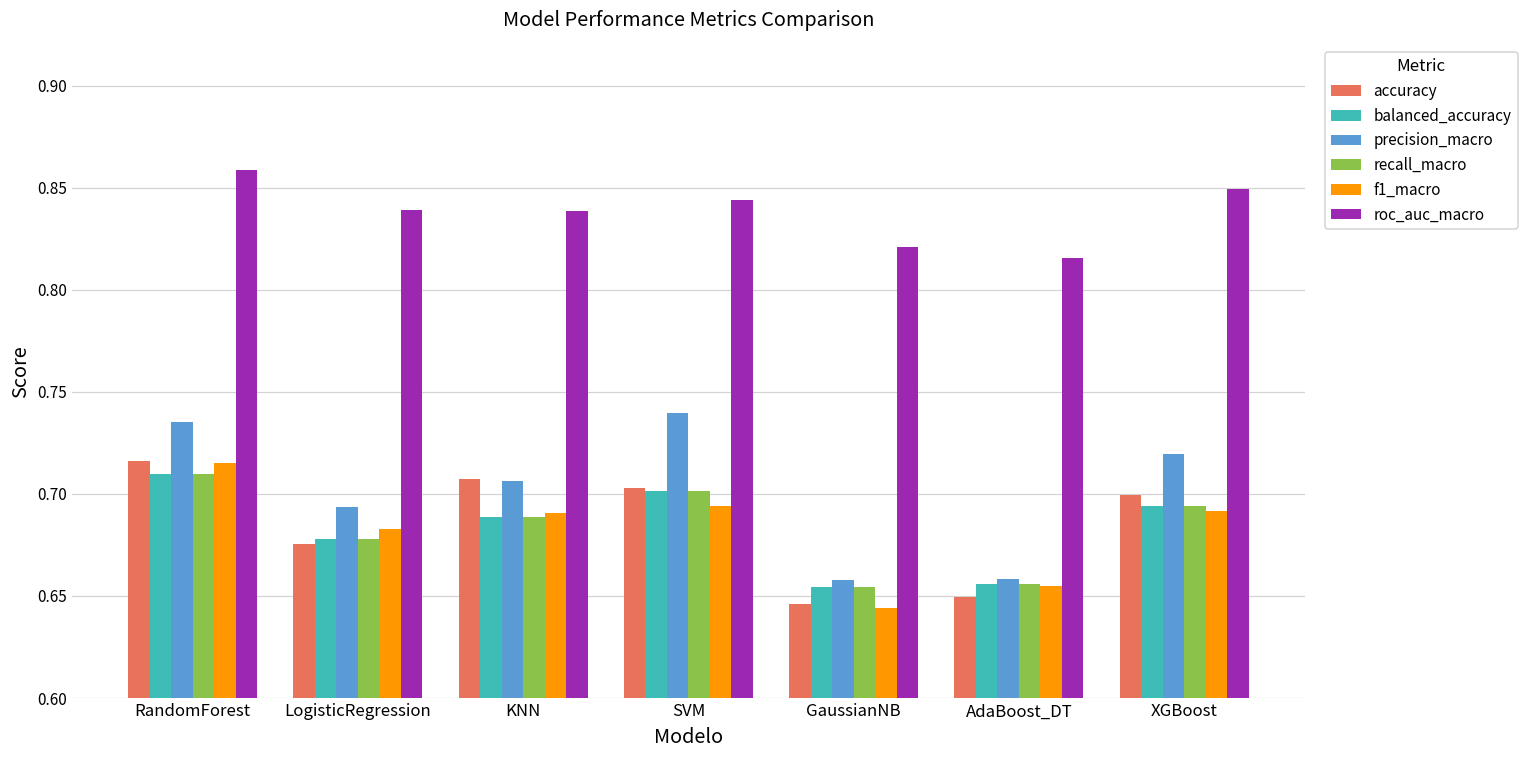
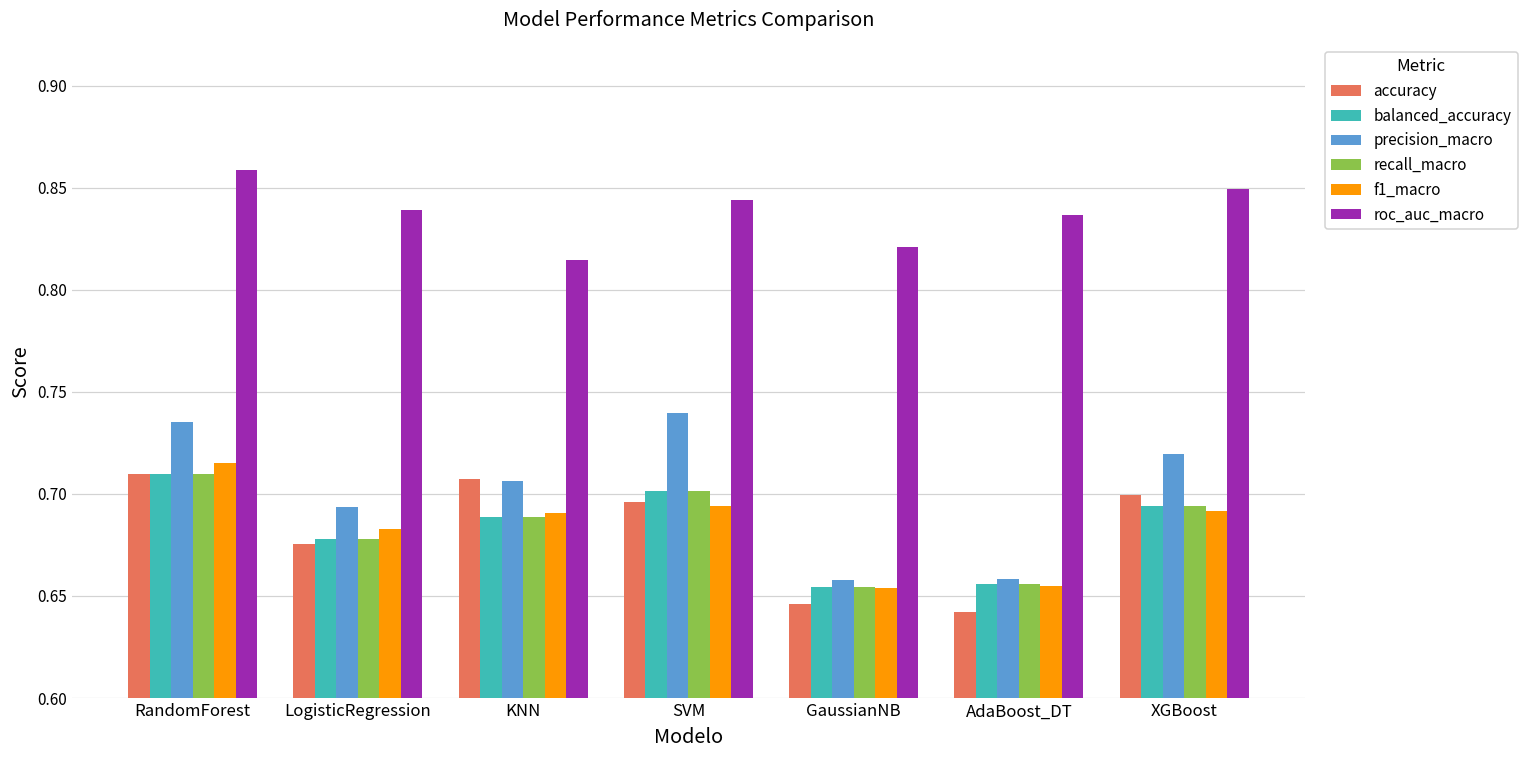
  {
    "accuracy": {
-     "RandomForest": 0.716,
+     "RandomForest": 0.710,
      "LogisticRegression": 0.675,
      "KNN": 0.707,
-     "SVM": 0.703,
+     "SVM": 0.696,
      "GaussianNB": 0.646,
-     "AdaBoost_DT": 0.649,
+     "AdaBoost_DT": 0.642,
      "XGBoost": 0.699
    },
    "recall_macro": {
      "RandomForest": 0.710,
      "LogisticRegression": 0.678,
      "KNN": 0.689,
      "SVM": 0.702,
      "GaussianNB": 0.654,
      "AdaBoost_DT": 0.656,
      "XGBoost": 0.694
    },
    "f1_macro": {
      "RandomForest": 0.715,
      "LogisticRegression": 0.683,
      "KNN": 0.691,
      "SVM": 0.694,
-     "GaussianNB": 0.644,
+     "GaussianNB": 0.654,
      "AdaBoost_DT": 0.655,
      "XGBoost": 0.692
    },
    "roc_auc_macro": {
      "RandomForest": 0.859,
      "LogisticRegression": 0.839,
-     "KNN": 0.838,
+     "KNN": 0.815,
      "SVM": 0.844,
      "GaussianNB": 0.821,
-     "AdaBoost_DT": 0.815,
+     "AdaBoost_DT": 0.837,
      "XGBoost": 0.850
    }
  }
